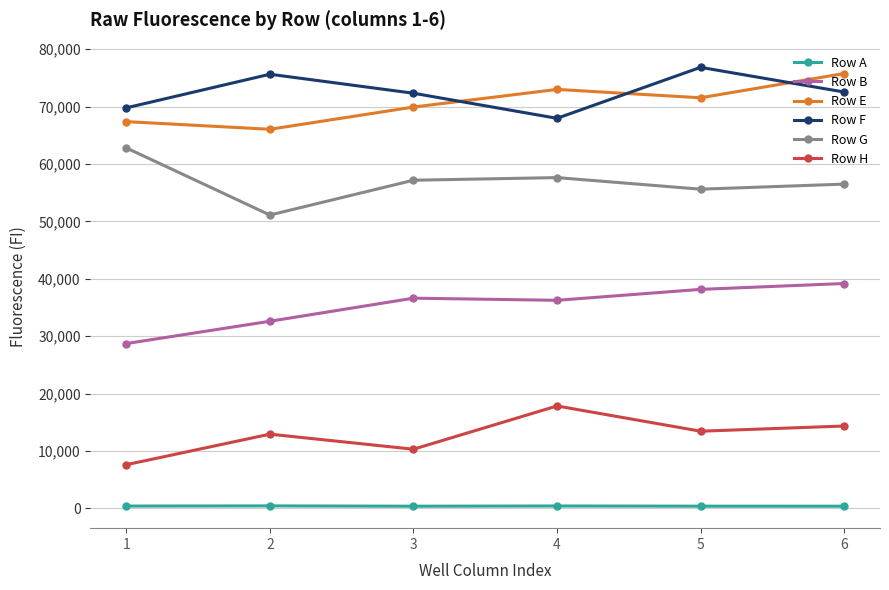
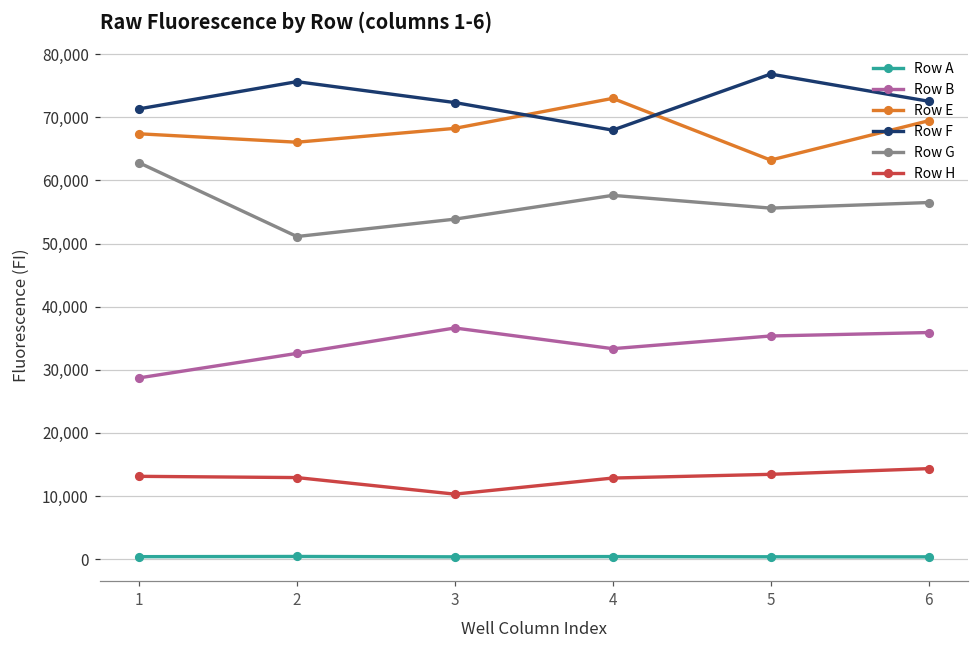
  {
    "Row A": {
      "1": "0",
      "2": "0",
      "3": "0",
      "4": "0",
      "5": "0",
      "6": "0"
    },
    "Row B": {
      "1": "29,000",
      "2": "33,000",
      "3": "37,000",
-     "4": "36,000",
-     "5": "38,000",
-     "6": "39,000"
+     "4": "33,000",
+     "5": "35,000",
+     "6": "36,000"
    },
    "Row E": {
      "1": "67,000",
      "2": "66,000",
-     "3": "70,000",
+     "3": "68,000",
      "4": "73,000",
-     "5": "72,000",
-     "6": "76,000"
+     "5": "63,000",
+     "6": "69,000"
    },
    "Row F": {
-     "1": "70,000",
+     "1": "71,000",
      "2": "76,000",
      "3": "72,000",
      "4": "68,000",
      "5": "77,000",
      "6": "73,000"
    },
    "Row G": {
      "1": "63,000",
      "2": "51,000",
-     "3": "57,000",
+     "3": "54,000",
      "4": "58,000",
      "5": "56,000",
      "6": "56,000"
    },
    "Row H": {
-     "1": "8,000",
+     "1": "13,000",
      "2": "13,000",
      "3": "10,000",
-     "4": "18,000",
+     "4": "13,000",
      "5": "13,000",
      "6": "14,000"
    }
  }
